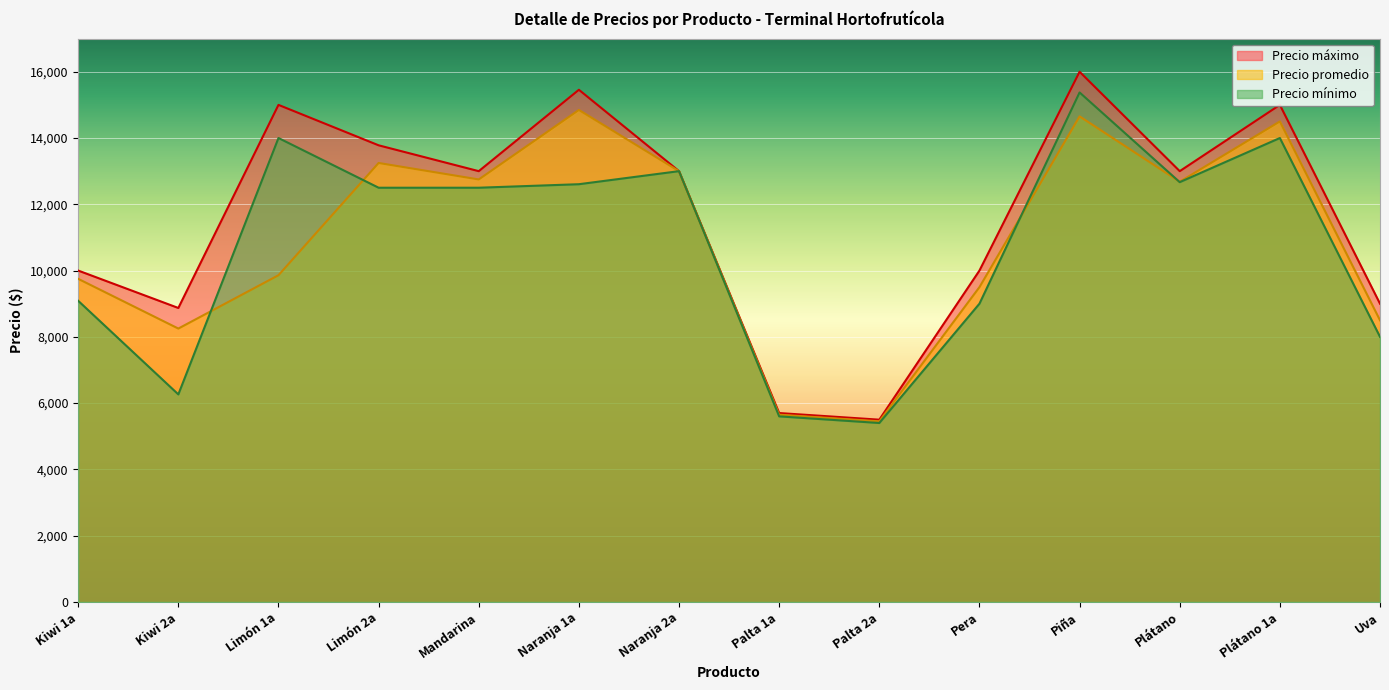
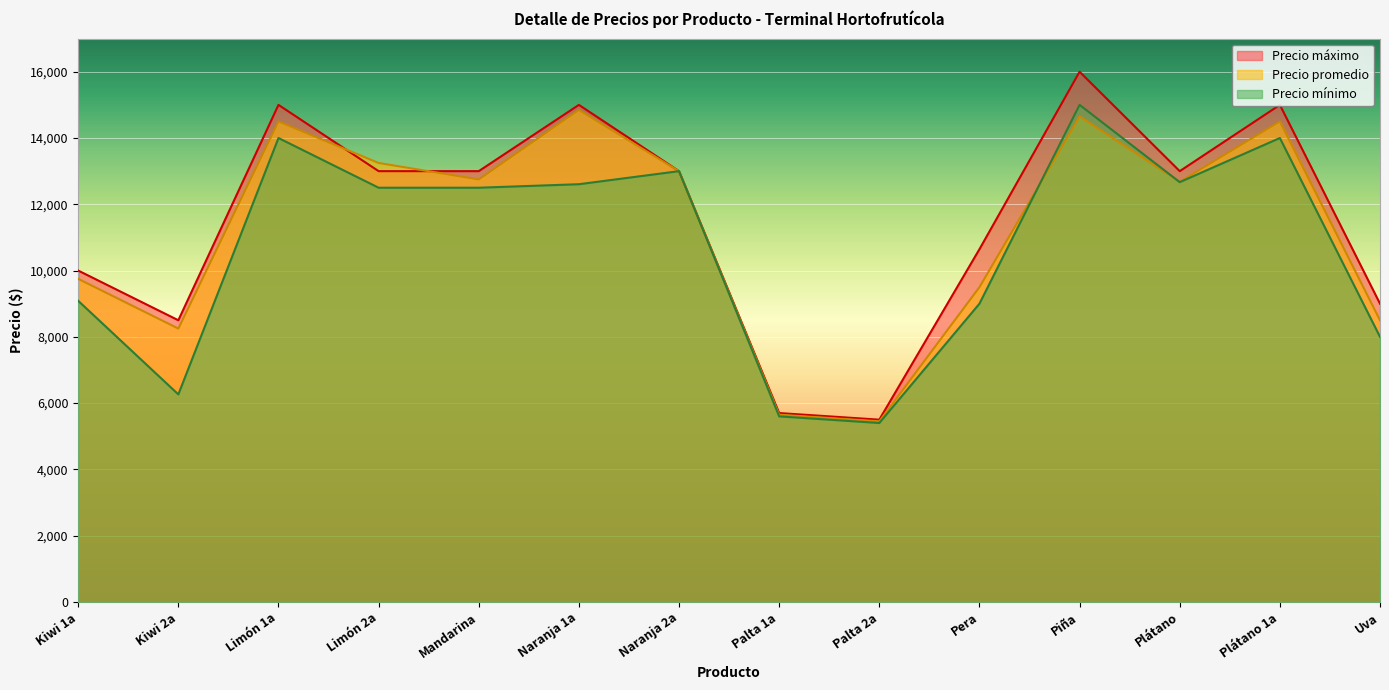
  {
    "Precio máximo": {
      "Kiwi 1a": "10,000",
-     "Kiwi 2a": "8,900",
+     "Kiwi 2a": "8,500",
      "Limón 1a": "15,000",
-     "Limón 2a": "13,800",
+     "Limón 2a": "13,000",
      "Mandarina": "13,000",
-     "Naranja 1a": "15,500",
-     "Pera": "10,000",
+     "Naranja 1a": "15,000",
+     "Pera": "10,600",
      "Piña": "16,000",
      "Plátano": "13,000",
      "Uva": "9,000"
    },
    "Precio promedio": {
      "Kiwi 1a": "9,800",
      "Kiwi 2a": "8,300",
-     "Limón 1a": "9,900",
+     "Limón 1a": "14,500",
      "Limón 2a": "13,200",
      "Mandarina": "12,800",
      "Naranja 1a": "14,800",
      "Pera": "9,500",
      "Piña": "14,700",
      "Plátano 1a": "14,500",
      "Uva": "8,500"
    },
    "Precio mínimo": {
      "Kiwi 1a": "9,100",
      "Kiwi 2a": "6,300",
      "Limón 1a": "14,000",
      "Limón 2a": "12,500",
      "Mandarina": "12,500",
      "Naranja 1a": "12,600",
      "Pera": "9,000",
-     "Piña": "15,400",
+     "Piña": "15,000",
      "Plátano 1a": "14,000",
      "Uva": "8,000"
    }
  }
